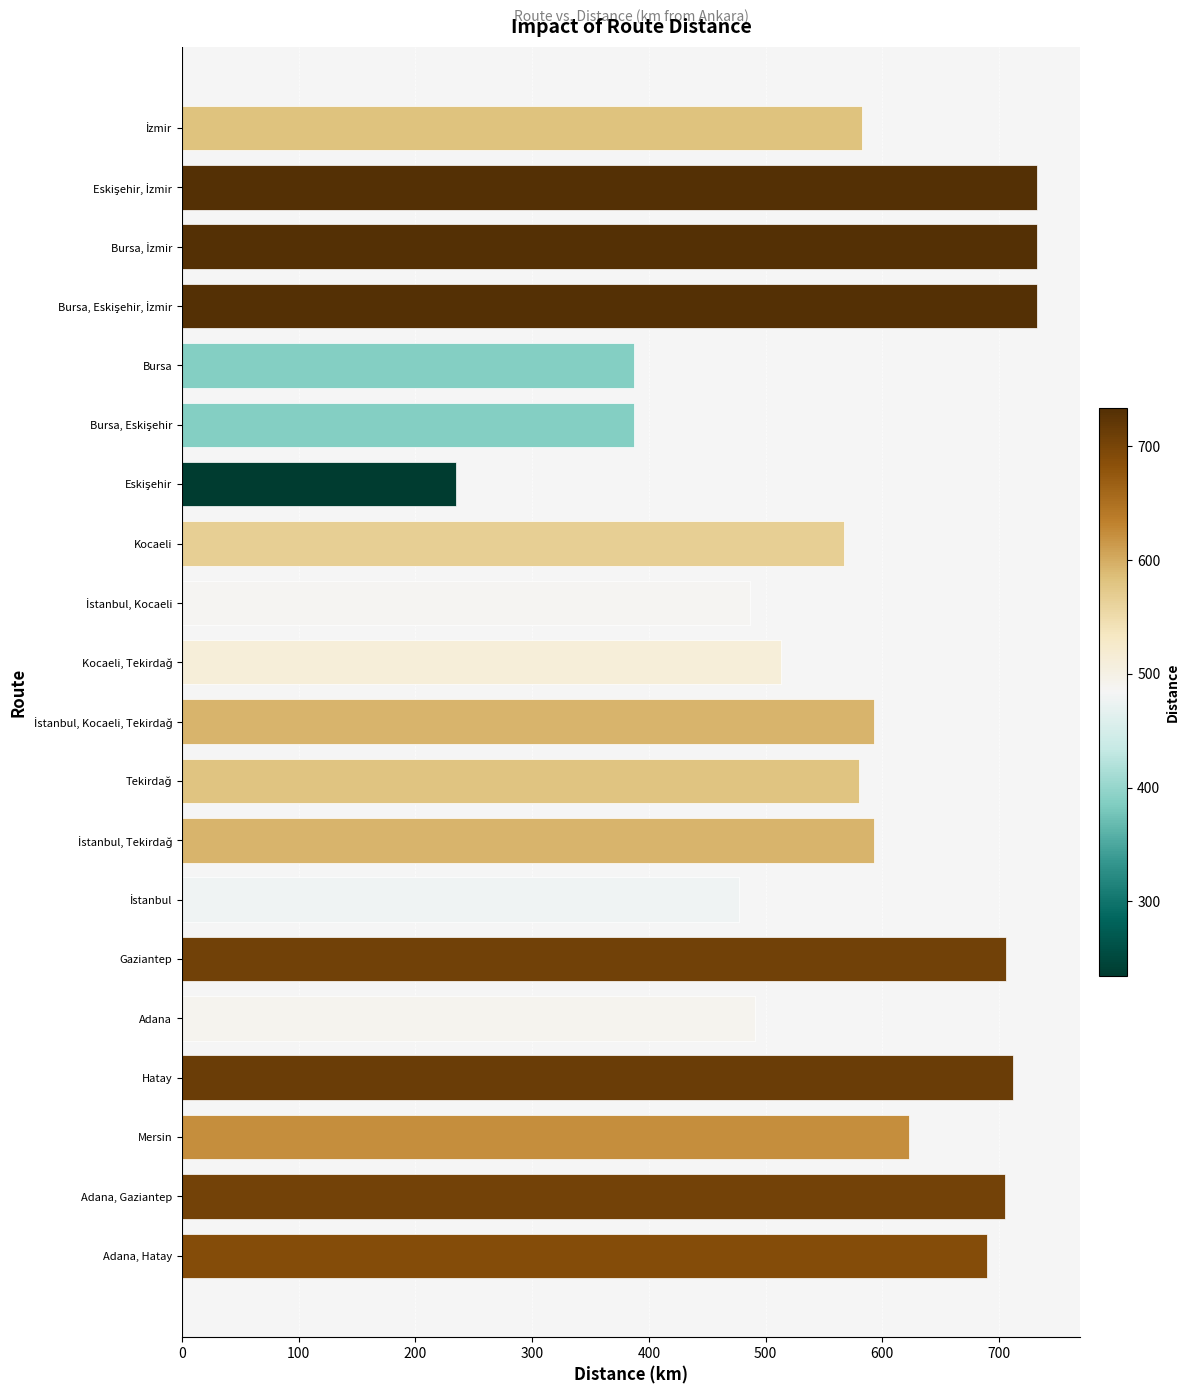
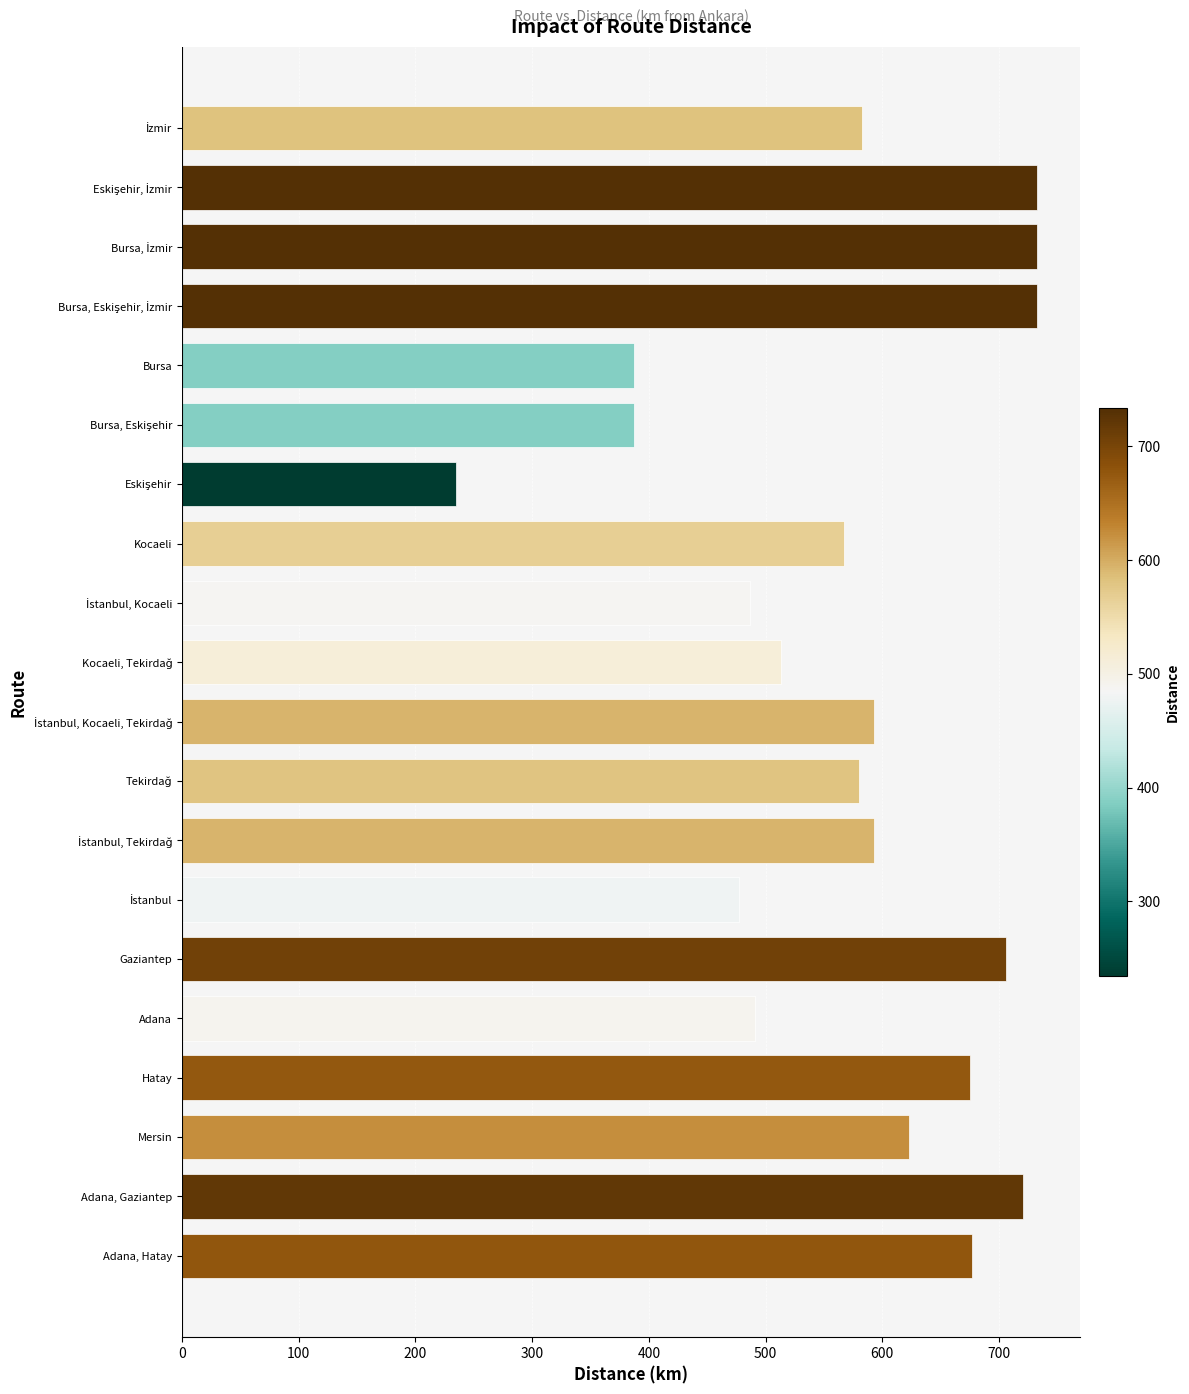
  {
    "İzmir": 583,
    "Eskişehir, İzmir": 733,
    "Bursa, İzmir": 733,
    "Bursa, Eskişehir, İzmir": 733,
    "Bursa": 387,
    "Bursa, Eskişehir": 387,
    "Eskişehir": 235,
    "Kocaeli": 567,
    "İstanbul, Kocaeli": 487,
    "Kocaeli, Tekirdağ": 513,
    "İstanbul, Kocaeli, Tekirdağ": 593,
    "Tekirdağ": 580,
    "İstanbul, Tekirdağ": 593,
    "İstanbul": 477,
    "Gaziantep": 706,
    "Adana": 491,
-   "Hatay": 712,
+   "Hatay": 675,
    "Mersin": 623,
-   "Adana, Gaziantep": 705,
-   "Adana, Hatay": 690
+   "Adana, Gaziantep": 721,
+   "Adana, Hatay": 677
  }
